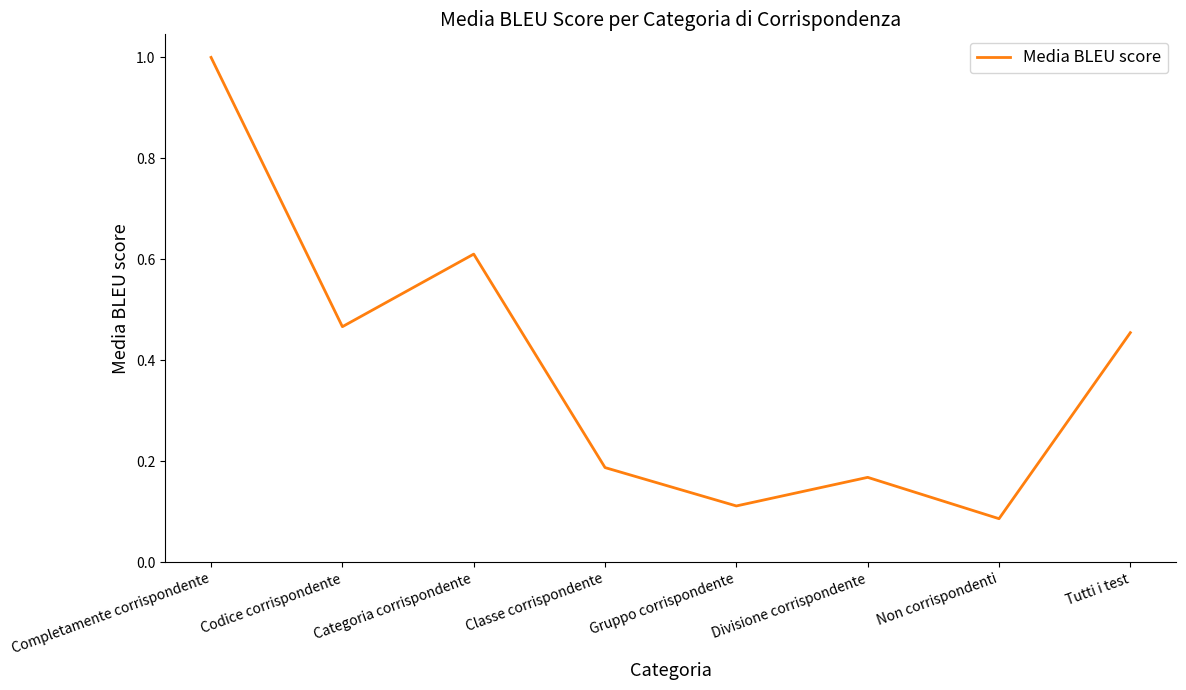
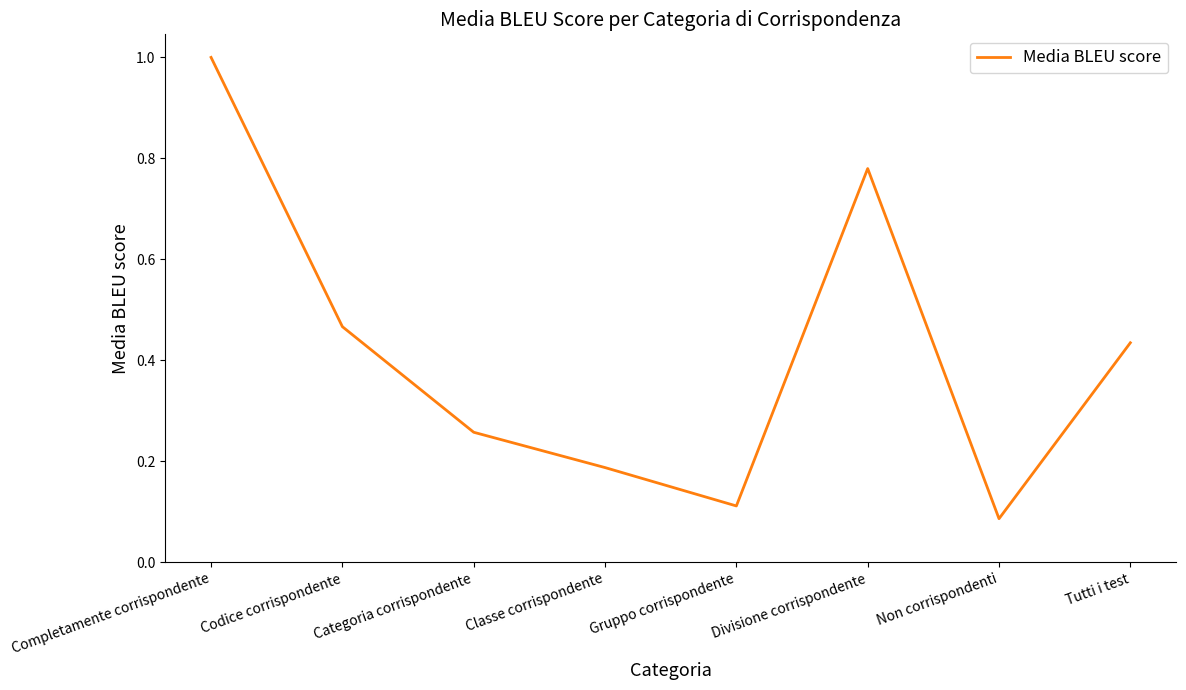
  {
    "Completamente corrispondente": 1.00,
    "Codice corrispondente": 0.47,
-   "Categoria corrispondente": 0.61,
+   "Categoria corrispondente": 0.26,
    "Classe corrispondente": 0.19,
    "Gruppo corrispondente": 0.11,
-   "Divisione corrispondente": 0.17,
+   "Divisione corrispondente": 0.78,
    "Non corrispondenti": 0.09,
-   "Tutti i test": 0.45
+   "Tutti i test": 0.43
  }
